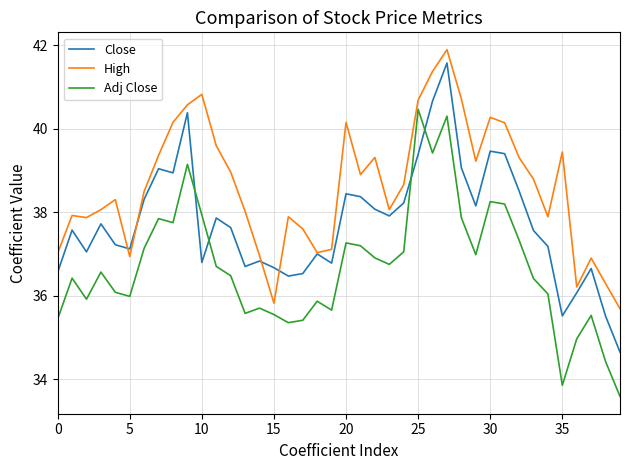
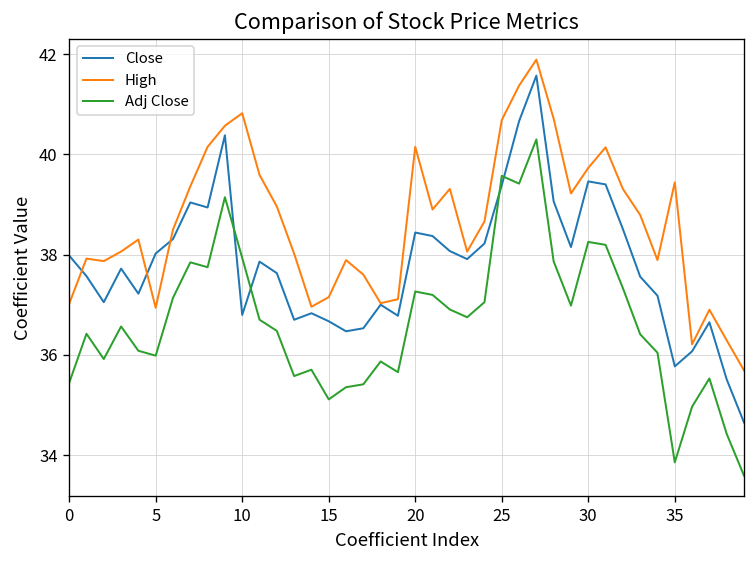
  {
    "Close": {
-     "0": 36.6,
-     "5": 37.1,
+     "0": 38.0,
+     "5": 38.0,
      "10": 36.8,
      "15": 36.7,
      "20": 38.4,
      "25": 39.4,
      "30": 39.5,
-     "35": 35.5
+     "35": 35.8
    },
    "High": {
      "0": 37.0,
      "5": 36.9,
      "10": 40.8,
-     "15": 35.8,
+     "15": 37.2,
      "20": 40.1,
      "25": 40.7,
-     "30": 40.3,
+     "30": 39.7,
      "35": 39.4
    },
    "Adj Close": {
      "0": 35.4,
      "5": 36.0,
      "10": 37.9,
-     "15": 35.5,
+     "15": 35.1,
      "20": 37.3,
-     "25": 40.5,
+     "25": 39.6,
      "30": 38.3,
      "35": 33.9
    }
  }
